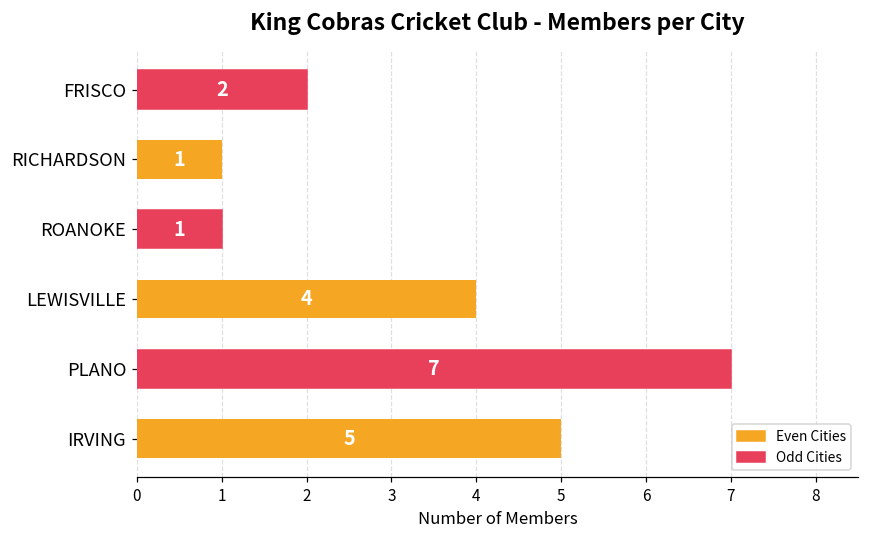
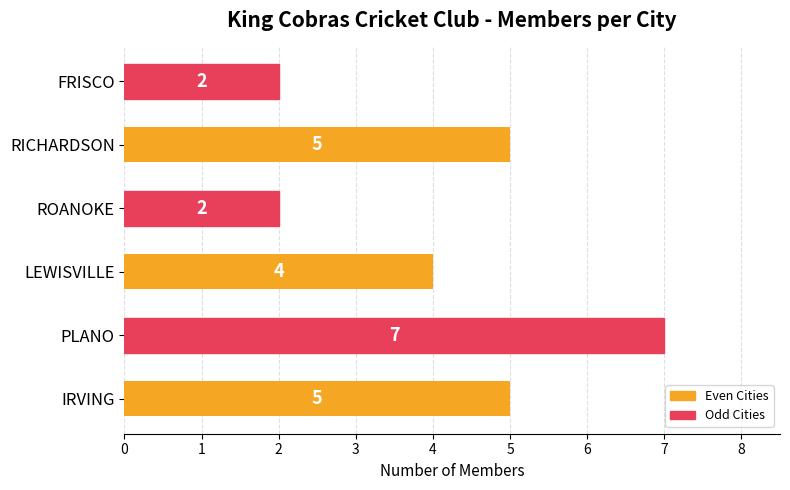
  {
    "FRISCO": 2,
-   "RICHARDSON": 1,
-   "ROANOKE": 1,
+   "RICHARDSON": 5,
+   "ROANOKE": 2,
    "LEWISVILLE": 4,
    "PLANO": 7,
    "IRVING": 5
  }
